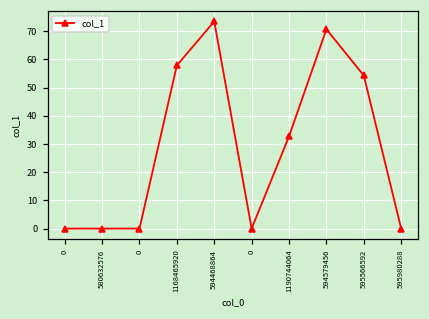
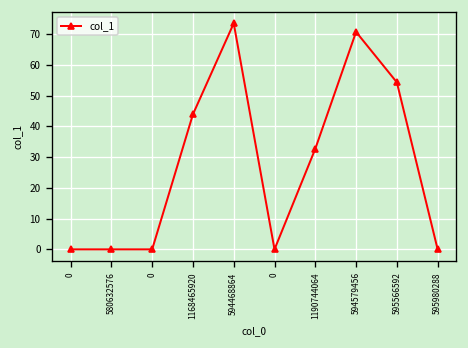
  {
    "580632576": 0,
-   "1168465920": 58,
+   "1168465920": 44,
    "594468864": 74,
    "1190744064": 33,
    "594579456": 71,
    "595566592": 54,
    "595980288": 0
  }
